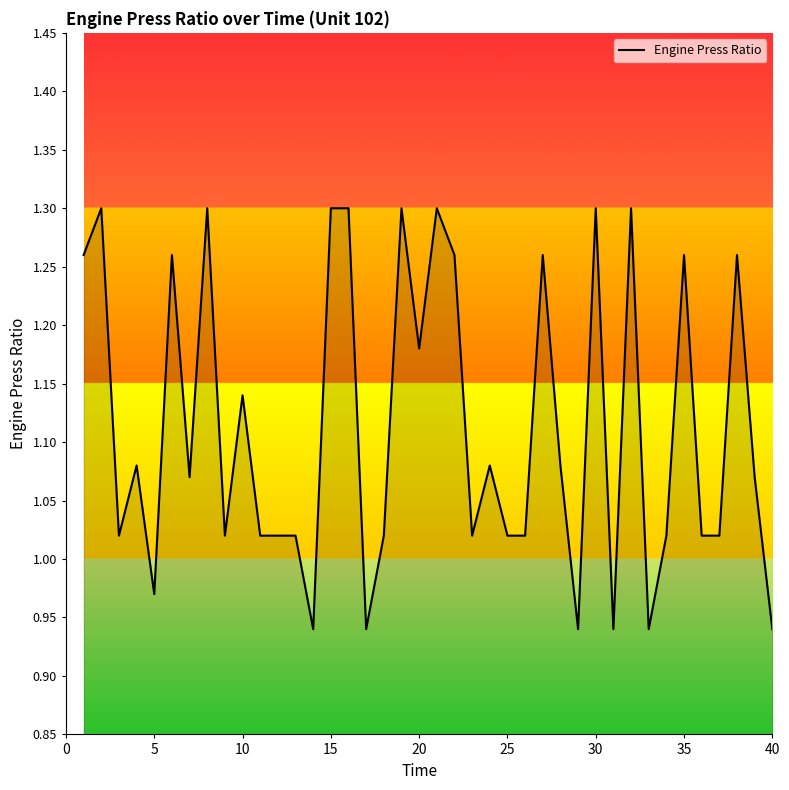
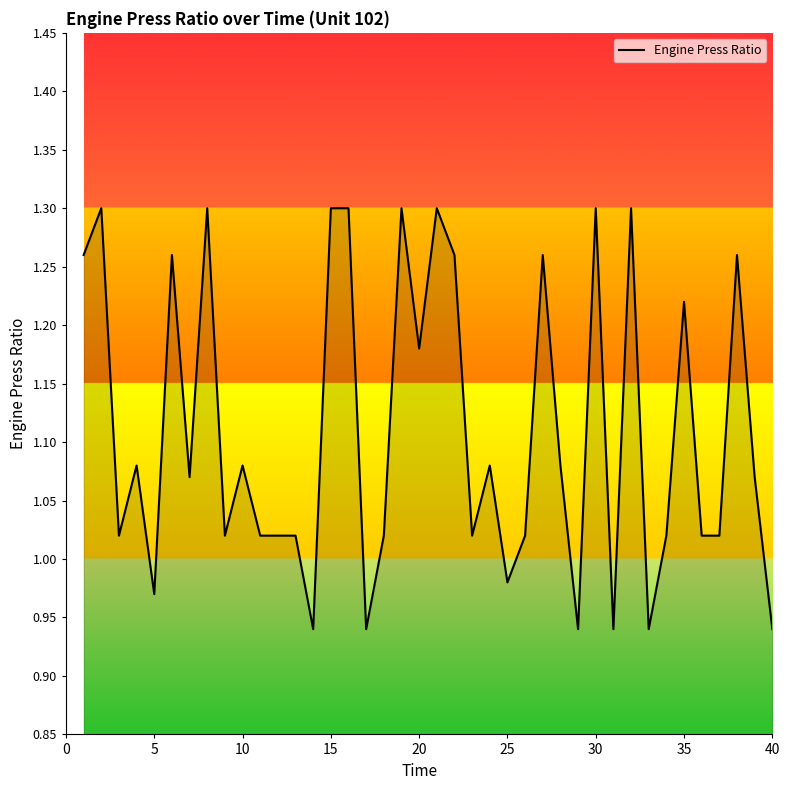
  {
    "5": 0.97,
-   "10": 1.14,
+   "10": 1.08,
    "15": 1.30,
    "20": 1.18,
-   "25": 1.02,
+   "25": 0.98,
    "30": 1.30,
-   "35": 1.26,
+   "35": 1.22,
    "40": 0.94
  }
